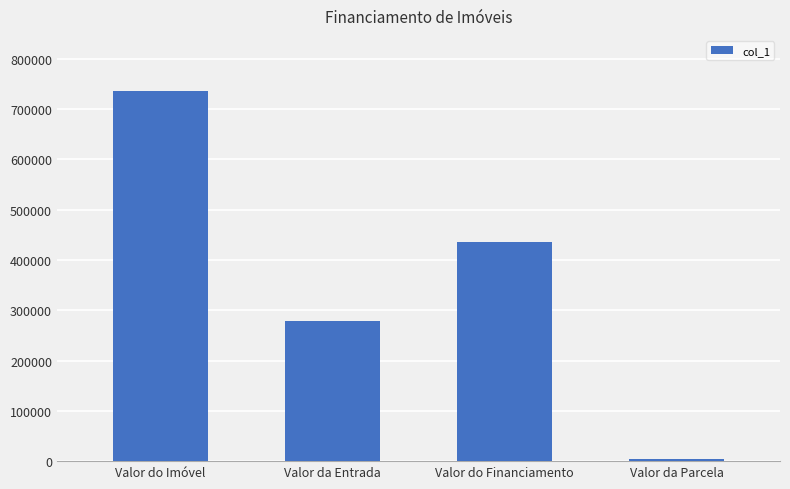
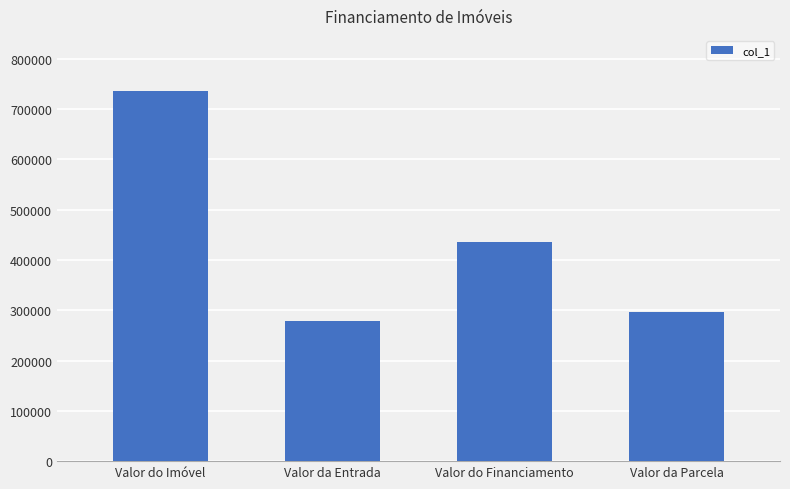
  {
    "Valor do Imóvel": 740000,
    "Valor da Entrada": 280000,
    "Valor do Financiamento": 440000,
-   "Valor da Parcela": 0
+   "Valor da Parcela": 300000
  }
